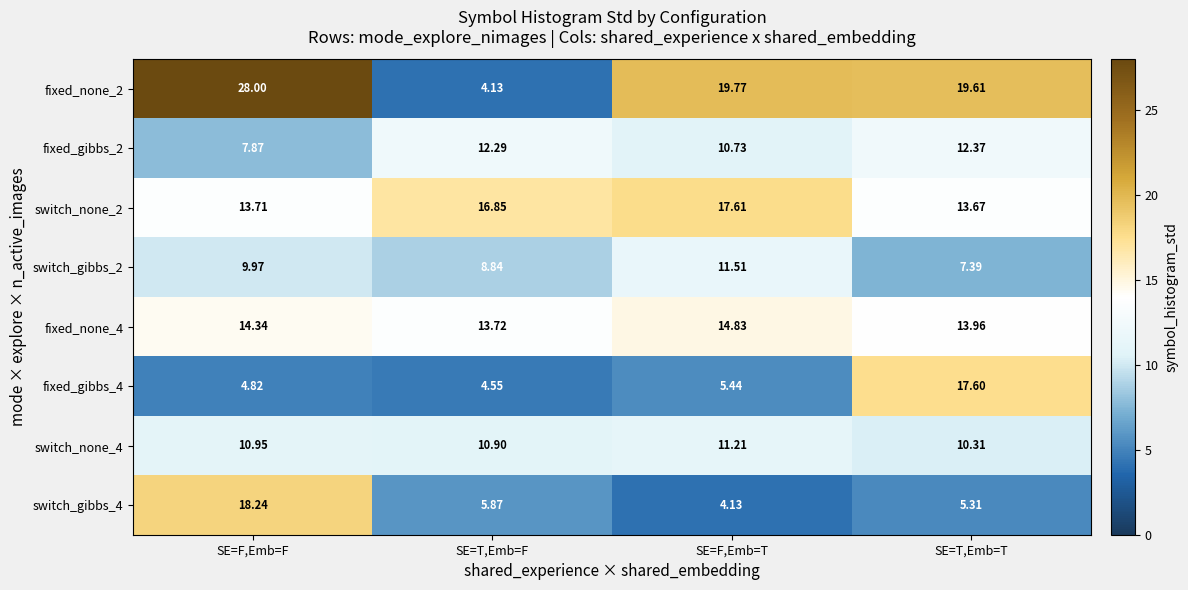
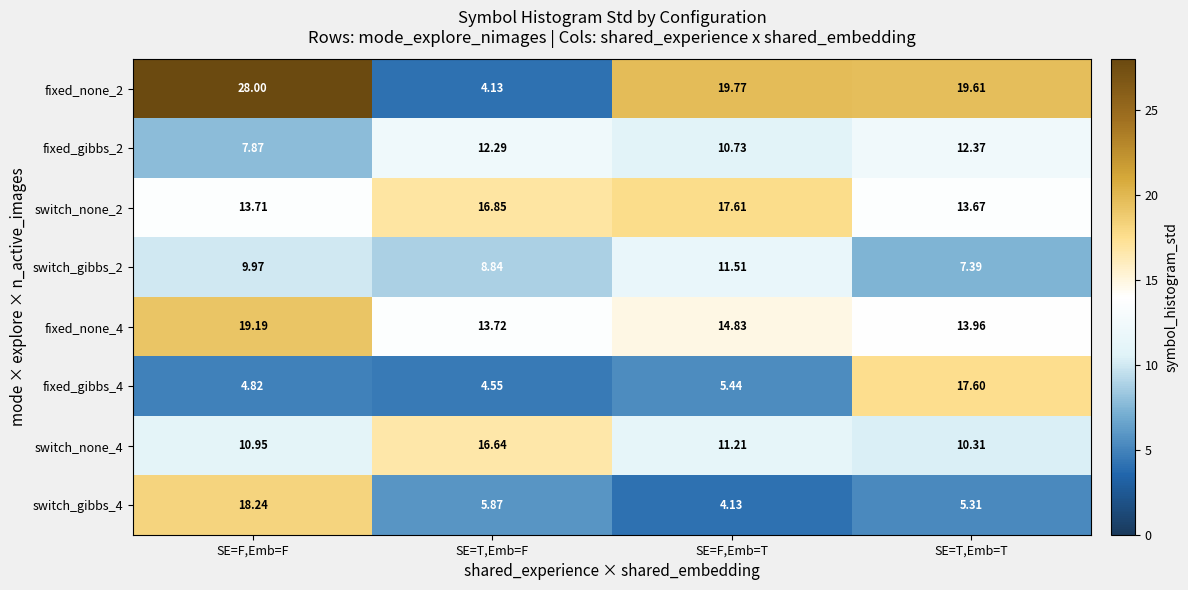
  {
    "fixed_none_2": {
      "SE=F,Emb=F": 28.00,
      "SE=T,Emb=F": 4.13,
      "SE=F,Emb=T": 19.77,
      "SE=T,Emb=T": 19.61
    },
    "fixed_gibbs_2": {
      "SE=F,Emb=F": 7.87,
      "SE=T,Emb=F": 12.29,
      "SE=F,Emb=T": 10.73,
      "SE=T,Emb=T": 12.37
    },
    "switch_none_2": {
      "SE=F,Emb=F": 13.71,
      "SE=T,Emb=F": 16.85,
      "SE=F,Emb=T": 17.61,
      "SE=T,Emb=T": 13.67
    },
    "switch_gibbs_2": {
      "SE=F,Emb=F": 9.97,
      "SE=T,Emb=F": 8.84,
      "SE=F,Emb=T": 11.51,
      "SE=T,Emb=T": 7.39
    },
    "fixed_none_4": {
-     "SE=F,Emb=F": 14.34,
+     "SE=F,Emb=F": 19.19,
      "SE=T,Emb=F": 13.72,
      "SE=F,Emb=T": 14.83,
      "SE=T,Emb=T": 13.96
    },
    "fixed_gibbs_4": {
      "SE=F,Emb=F": 4.82,
      "SE=T,Emb=F": 4.55,
      "SE=F,Emb=T": 5.44,
      "SE=T,Emb=T": 17.60
    },
    "switch_none_4": {
      "SE=F,Emb=F": 10.95,
-     "SE=T,Emb=F": 10.90,
+     "SE=T,Emb=F": 16.64,
      "SE=F,Emb=T": 11.21,
      "SE=T,Emb=T": 10.31
    },
    "switch_gibbs_4": {
      "SE=F,Emb=F": 18.24,
      "SE=T,Emb=F": 5.87,
      "SE=F,Emb=T": 4.13,
      "SE=T,Emb=T": 5.31
    }
  }
